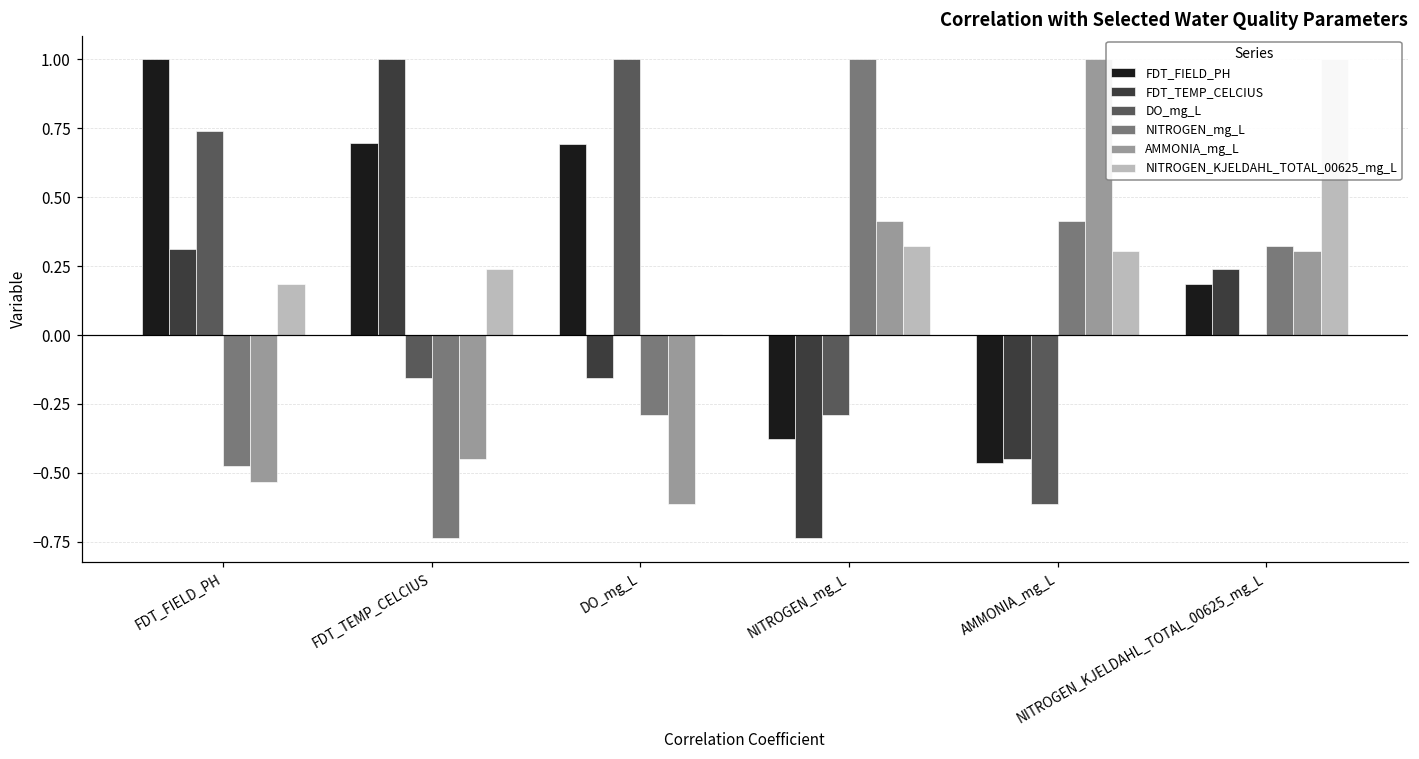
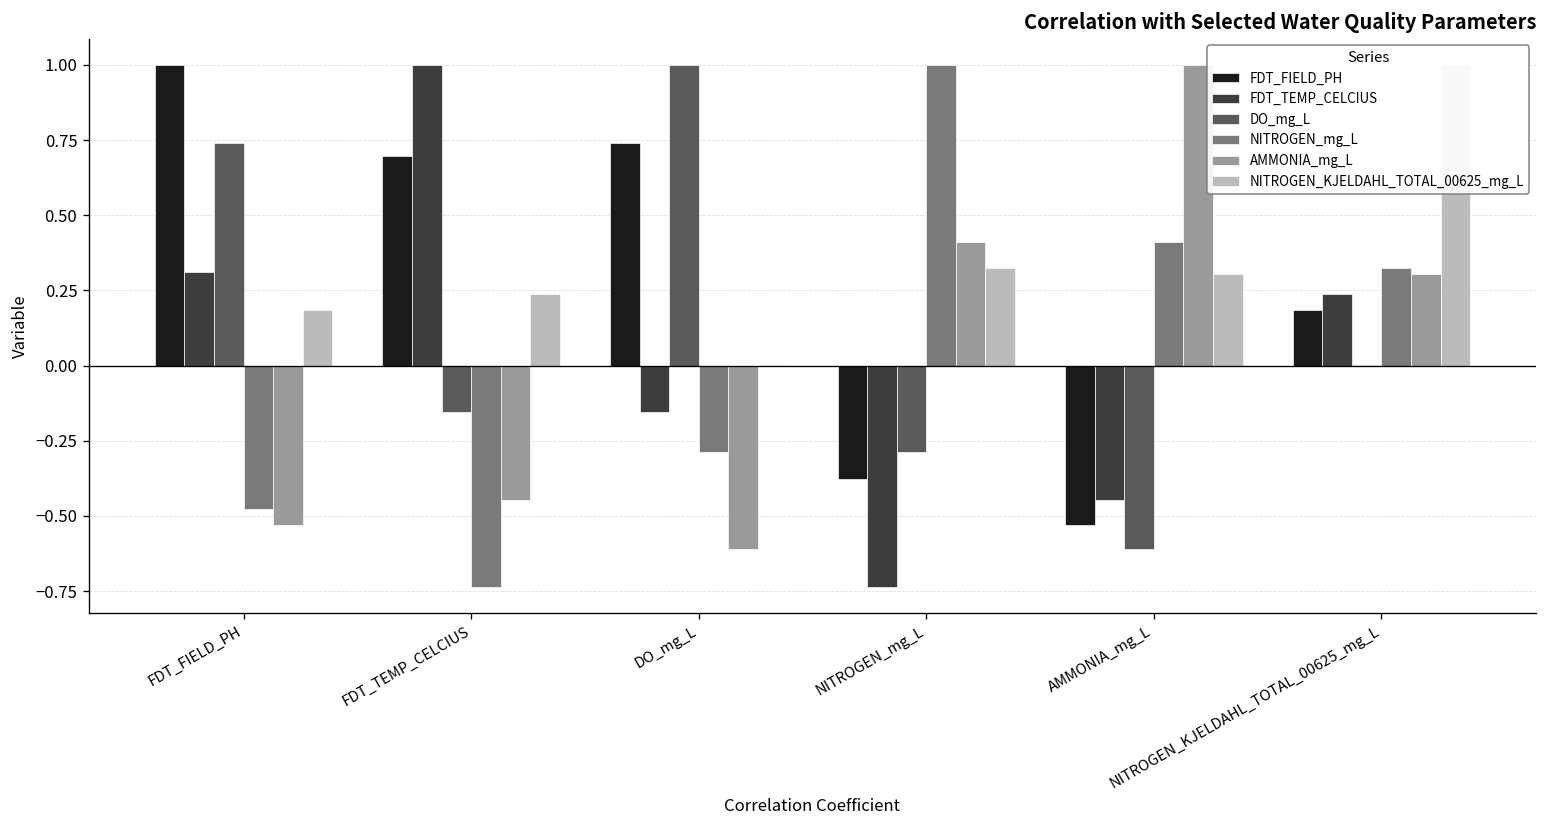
  {
    "FDT_FIELD_PH": {
      "FDT_FIELD_PH": 1.00,
      "FDT_TEMP_CELCIUS": 0.70,
-     "DO_mg_L": 0.69,
+     "DO_mg_L": 0.74,
      "NITROGEN_mg_L": -0.38,
-     "AMMONIA_mg_L": -0.46,
+     "AMMONIA_mg_L": -0.53,
      "NITROGEN_KJELDAHL_TOTAL_00625_mg_L": 0.19
    }
  }
